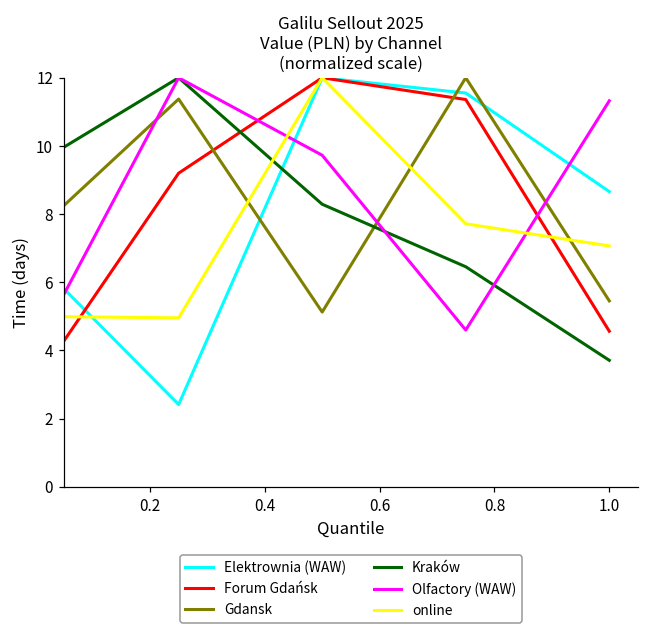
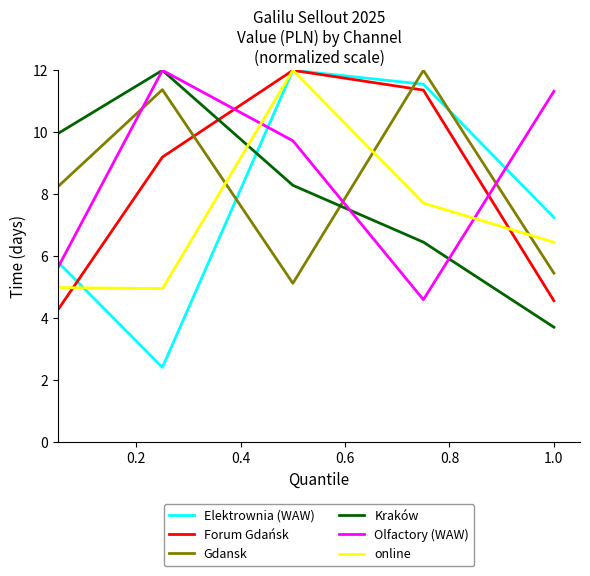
  {
    "Elektrownia (WAW)": {
-     "1.0": 8.7
+     "1.0": 7.2
    },
    "Forum Gdańsk": {
      "1.0": 4.6
    },
    "Gdansk": {
      "1.0": 5.5
    },
    "Kraków": {
      "1.0": 3.7
    },
    "Olfactory (WAW)": {
      "1.0": 11.3
    },
    "online": {
-     "1.0": 7.1
+     "1.0": 6.5
    }
  }
